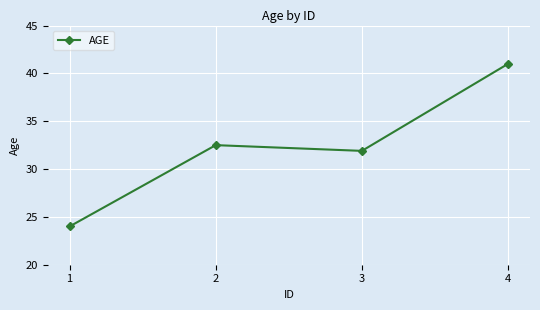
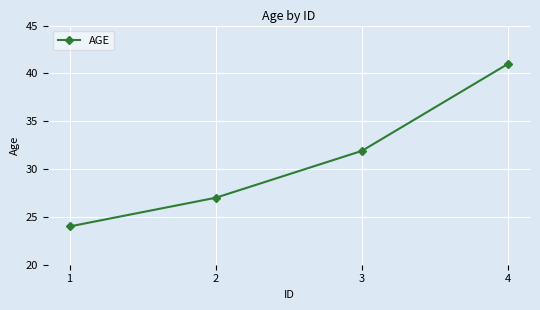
  {
    "1": 24,
-   "2": 33,
+   "2": 27,
    "3": 32,
    "4": 41
  }
